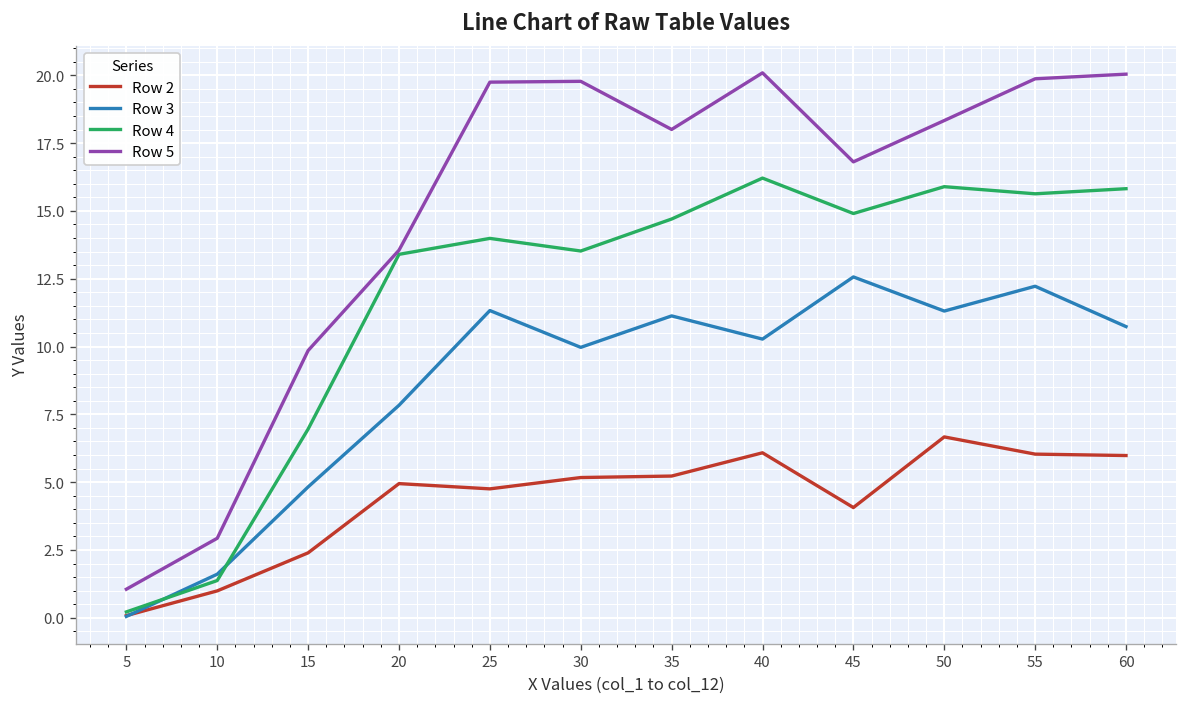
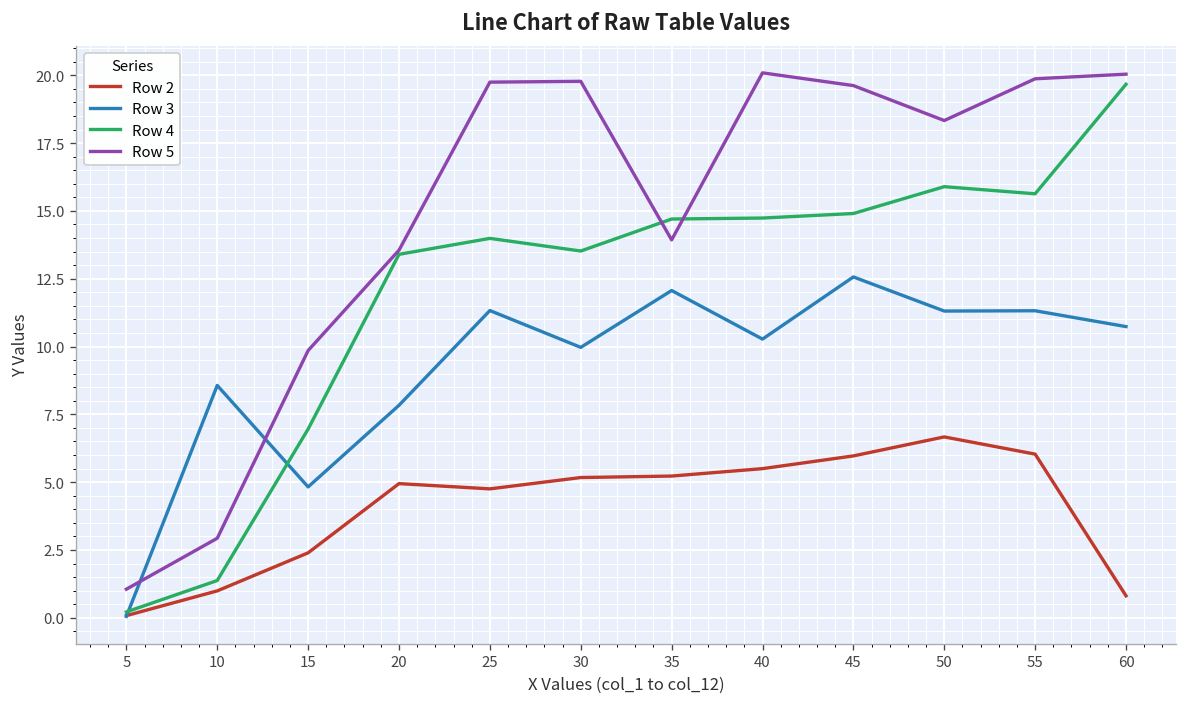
  {
    "Row 2": {
      "10": 1.0,
      "15": 2.4,
      "20": 4.9,
      "25": 4.8,
      "30": 5.2,
      "35": 5.2,
-     "40": 6.1,
-     "45": 4.1,
+     "40": 5.5,
+     "45": 6.0,
      "50": 6.7,
      "55": 6.0,
-     "60": 6.0
+     "60": 0.8
    },
    "Row 3": {
-     "10": 1.6,
+     "10": 8.6,
      "15": 4.8,
      "20": 7.8,
      "25": 11.3,
      "30": 10.0,
-     "35": 11.1,
+     "35": 12.1,
      "40": 10.3,
      "45": 12.6,
      "50": 11.3,
-     "55": 12.2,
+     "55": 11.3,
      "60": 10.7
    },
    "Row 4": {
      "5": 0.2,
      "10": 1.4,
      "15": 7.0,
      "20": 13.4,
      "25": 14.0,
      "30": 13.5,
      "35": 14.7,
-     "40": 16.2,
+     "40": 14.7,
      "45": 14.9,
      "50": 15.9,
      "55": 15.6,
-     "60": 15.8
+     "60": 19.7
    },
    "Row 5": {
      "5": 1.1,
      "10": 2.9,
      "15": 9.9,
      "20": 13.6,
      "25": 19.7,
      "30": 19.8,
-     "35": 18.0,
+     "35": 13.9,
      "40": 20.1,
-     "45": 16.8,
+     "45": 19.6,
      "50": 18.3,
      "55": 19.9,
      "60": 20.0
    }
  }
